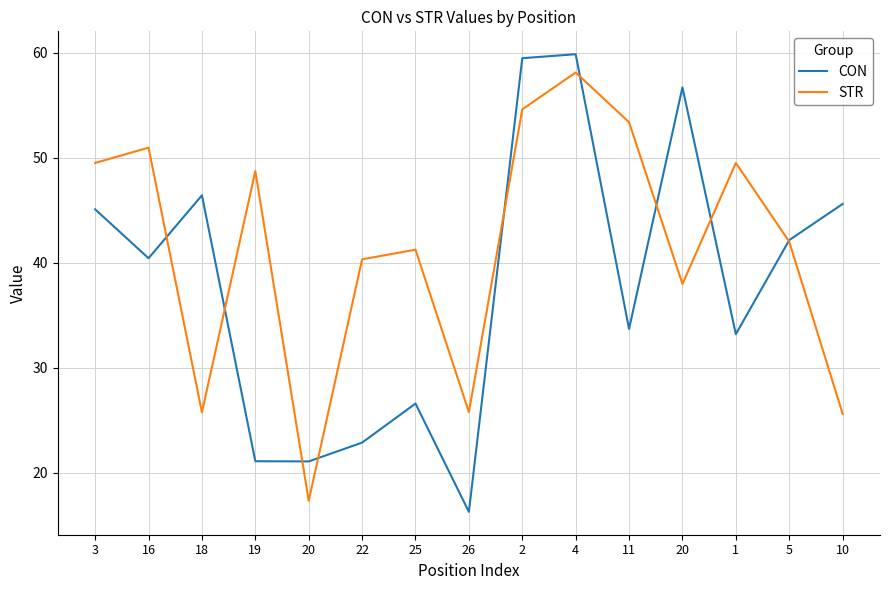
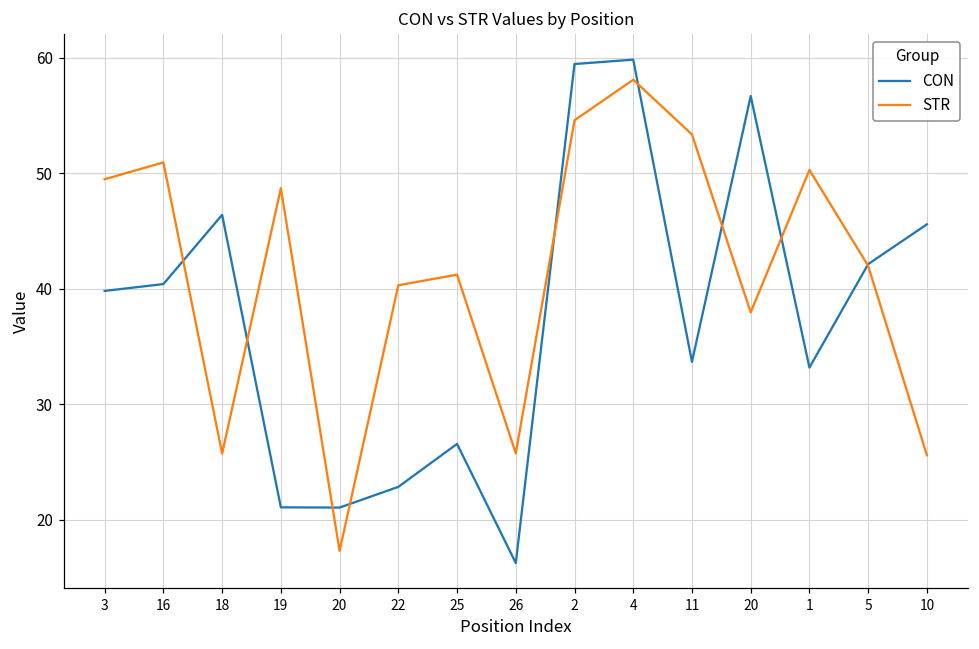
  {
    "CON": {
-     "3": 45.1,
+     "3": 39.8,
      "16": 40.4,
      "18": 46.4,
      "19": 21.1,
      "22": 22.9,
      "25": 26.6,
      "26": 16.3,
      "2": 59.5,
      "4": 59.9,
      "11": 33.7,
      "1": 33.2,
      "10": 45.6
    },
    "STR": {
      "3": 49.5,
      "16": 51.0,
      "18": 25.7,
      "19": 48.7,
      "22": 40.3,
      "25": 41.2,
      "26": 25.8,
      "2": 54.6,
      "4": 58.1,
      "11": 53.4,
-     "1": 49.5,
+     "1": 50.3,
      "10": 25.6
    }
  }
